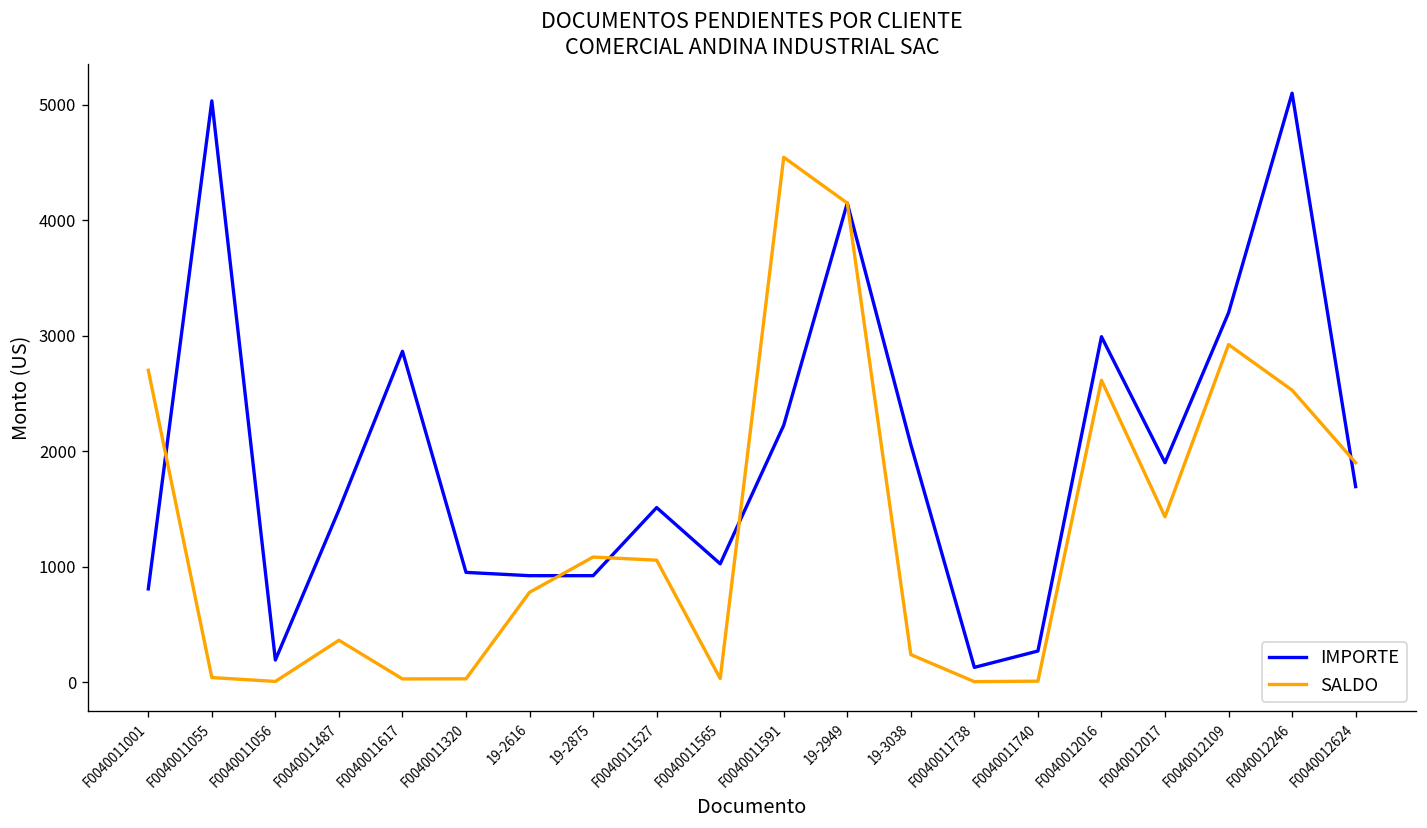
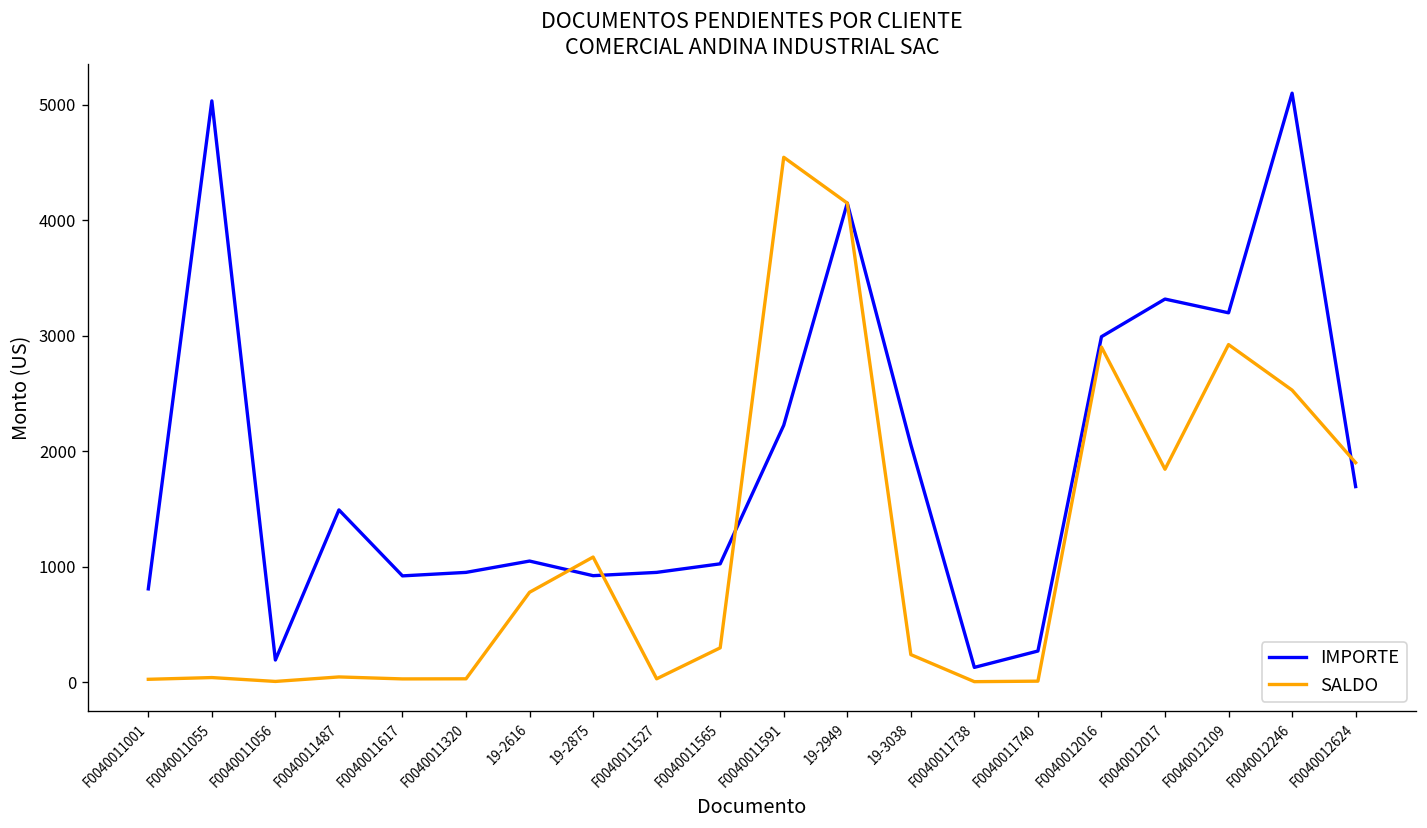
  {
    "IMPORTE": {
      "F0040011001": 800,
      "F0040011055": 5000,
      "F0040011056": 200,
      "F0040011487": 1500,
-     "F0040011617": 2900,
+     "F0040011617": 900,
      "F0040011320": 900,
-     "19-2616": 900,
+     "19-2616": 1000,
      "19-2875": 900,
-     "F0040011527": 1500,
+     "F0040011527": 900,
      "F0040011565": 1000,
      "F0040011591": 2200,
      "19-3038": 2100,
      "F0040011738": 100,
      "F0040011740": 300,
      "F0040012016": 3000,
-     "F0040012017": 1900,
+     "F0040012017": 3300,
      "F0040012109": 3200,
      "F0040012246": 5100,
      "F0040012624": 1700
    },
    "SALDO": {
-     "F0040011001": 2700,
+     "F0040011001": 0,
      "F0040011055": 0,
      "F0040011056": 0,
-     "F0040011487": 400,
+     "F0040011487": 0,
      "F0040011617": 0,
      "F0040011320": 0,
      "19-2616": 800,
      "19-2875": 1100,
-     "F0040011527": 1100,
-     "F0040011565": 0,
+     "F0040011527": 0,
+     "F0040011565": 300,
      "F0040011591": 4500,
      "19-3038": 200,
      "F0040011738": 0,
      "F0040011740": 0,
-     "F0040012016": 2600,
-     "F0040012017": 1400,
+     "F0040012016": 2900,
+     "F0040012017": 1800,
      "F0040012109": 2900,
      "F0040012246": 2500,
      "F0040012624": 1900
    }
  }
